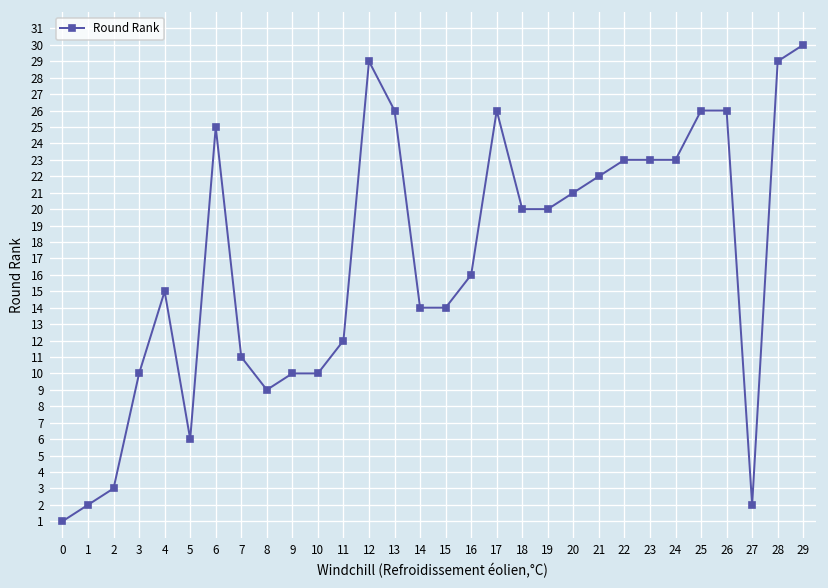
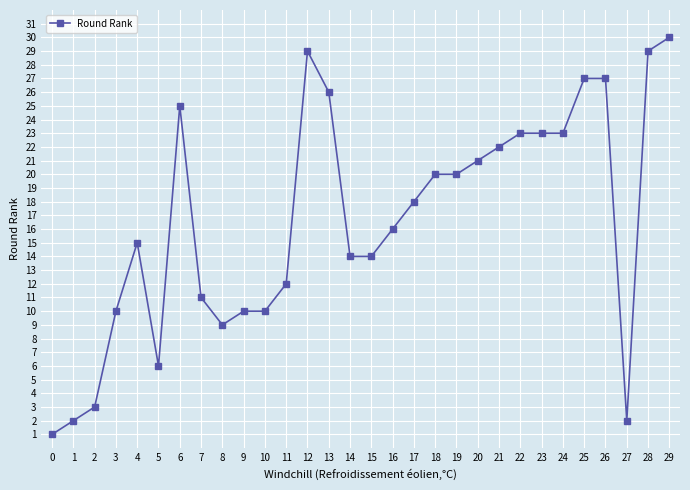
  {
    "0": 1,
    "1": 2,
    "2": 3,
    "3": 10,
    "4": 15,
    "5": 6,
    "6": 25,
    "7": 11,
    "8": 9,
    "9": 10,
    "10": 10,
    "11": 12,
    "12": 29,
    "13": 26,
    "14": 14,
    "15": 14,
    "16": 16,
-   "17": 26,
+   "17": 18,
    "18": 20,
    "19": 20,
    "20": 21,
    "21": 22,
    "22": 23,
    "23": 23,
    "24": 23,
-   "25": 26,
-   "26": 26,
+   "25": 27,
+   "26": 27,
    "27": 2,
    "28": 29,
    "29": 30
  }
